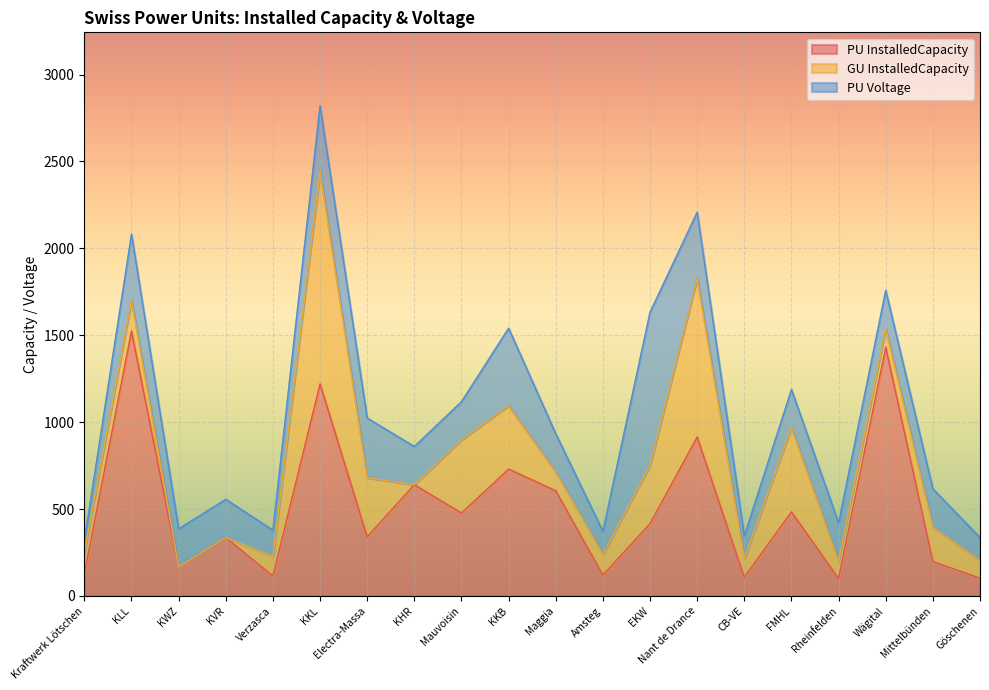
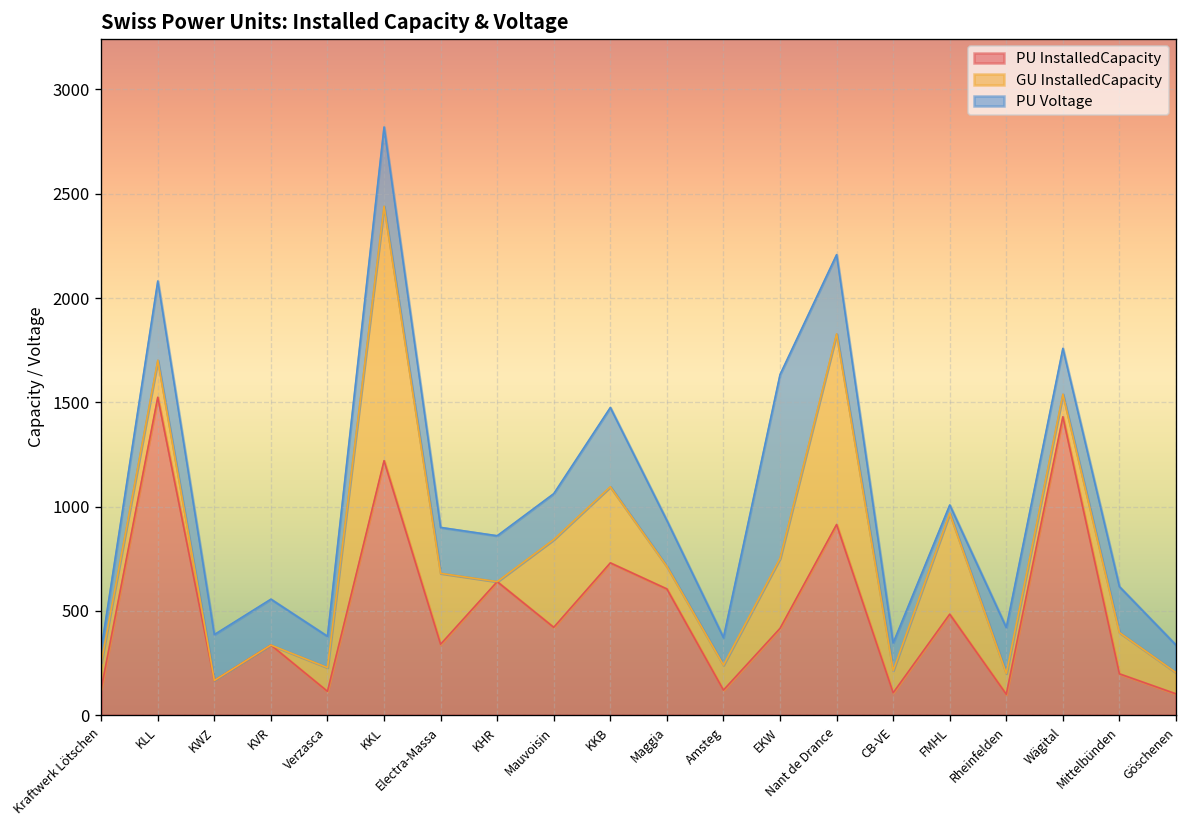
  {
    "PU InstalledCapacity": {
      "Kraftwerk Lötschen": 130,
      "KLL": 1520,
      "Verzasca": 110,
      "KKL": 1220,
      "Electra-Massa": 340,
-     "Mauvoisin": 480,
+     "Mauvoisin": 420,
      "KKB": 730,
      "Maggia": 610,
      "Amsteg": 120,
      "EKW": 420,
      "Nant de Drance": 910,
      "CB-VE": 110,
      "FMHL": 480,
      "Rheinfelden": 100,
      "Wägital": 1430,
      "Mittelbünden": 200,
      "Göschenen": 100
    },
    "GU InstalledCapacity": {
      "Kraftwerk Lötschen": 130,
      "KLL": 180,
      "Verzasca": 110,
      "KKL": 1220,
      "Electra-Massa": 340,
      "Mauvoisin": 420,
      "KKB": 370,
      "Maggia": 110,
      "Amsteg": 120,
      "EKW": 340,
      "Nant de Drance": 910,
      "CB-VE": 110,
      "FMHL": 480,
      "Rheinfelden": 100,
      "Wägital": 110,
      "Mittelbünden": 200,
      "Göschenen": 100
    },
    "PU Voltage": {
      "Kraftwerk Lötschen": 70,
      "KLL": 380,
      "KWZ": 220,
      "KVR": 220,
      "Verzasca": 150,
      "KKL": 380,
-     "Electra-Massa": 340,
+     "Electra-Massa": 220,
      "KHR": 220,
      "Mauvoisin": 220,
-     "KKB": 450,
+     "KKB": 380,
      "Maggia": 220,
      "Amsteg": 130,
      "EKW": 880,
      "Nant de Drance": 380,
      "CB-VE": 130,
-     "FMHL": 220,
+     "FMHL": 40,
      "Rheinfelden": 220,
      "Wägital": 220,
      "Mittelbünden": 220,
      "Göschenen": 130
    }
  }
